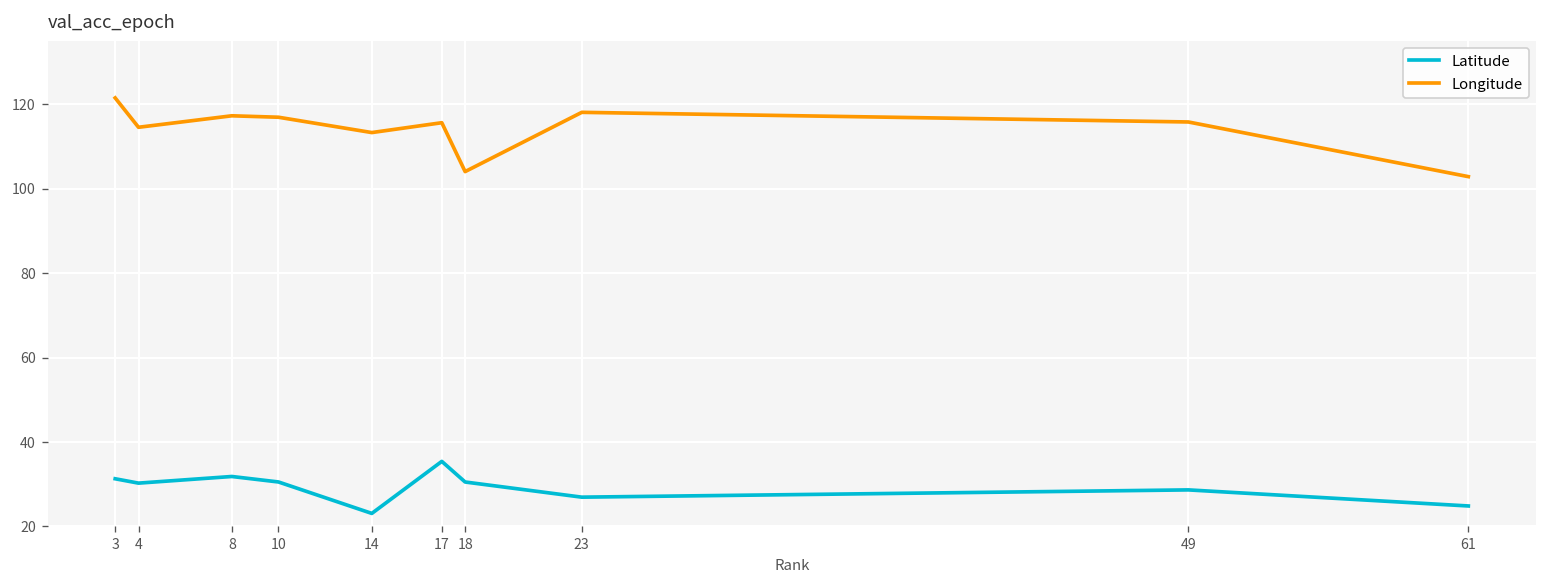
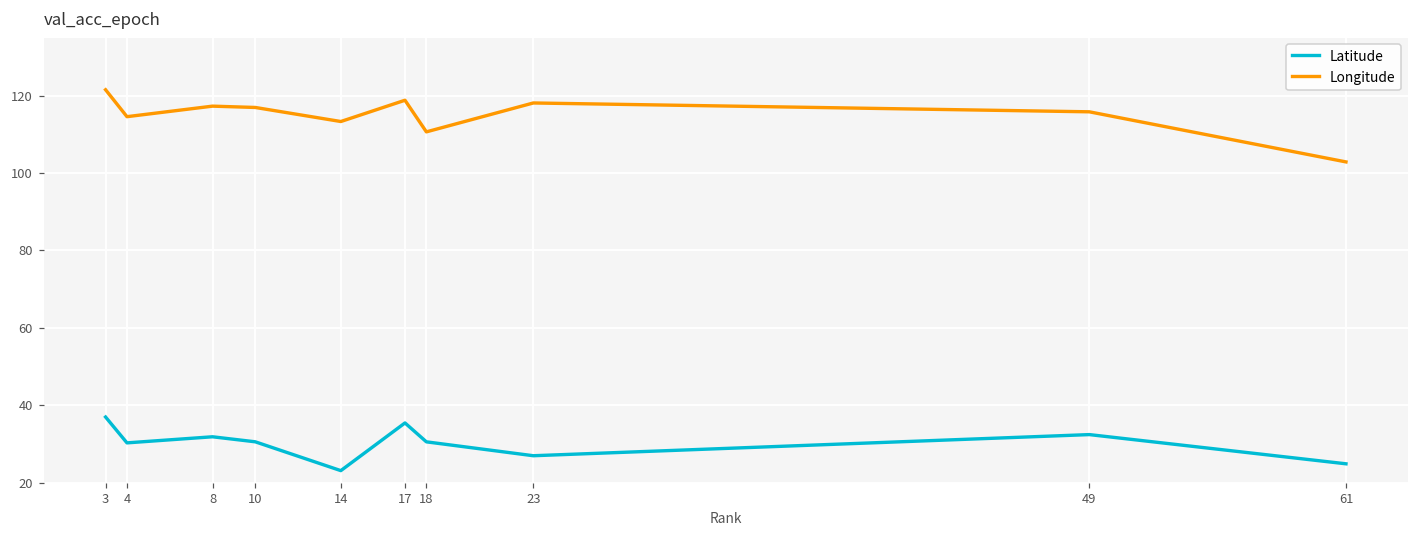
  {
    "Latitude": {
-     "3": 31,
+     "3": 37,
      "4": 30,
      "8": 32,
      "10": 31,
      "14": 23,
      "17": 35,
      "18": 31,
      "23": 27,
-     "49": 29,
+     "49": 32,
      "61": 25
    },
    "Longitude": {
      "3": 122,
      "4": 115,
      "8": 117,
      "10": 117,
      "14": 113,
-     "17": 116,
-     "18": 104,
+     "17": 119,
+     "18": 111,
      "23": 118,
      "49": 116,
      "61": 103
    }
  }
